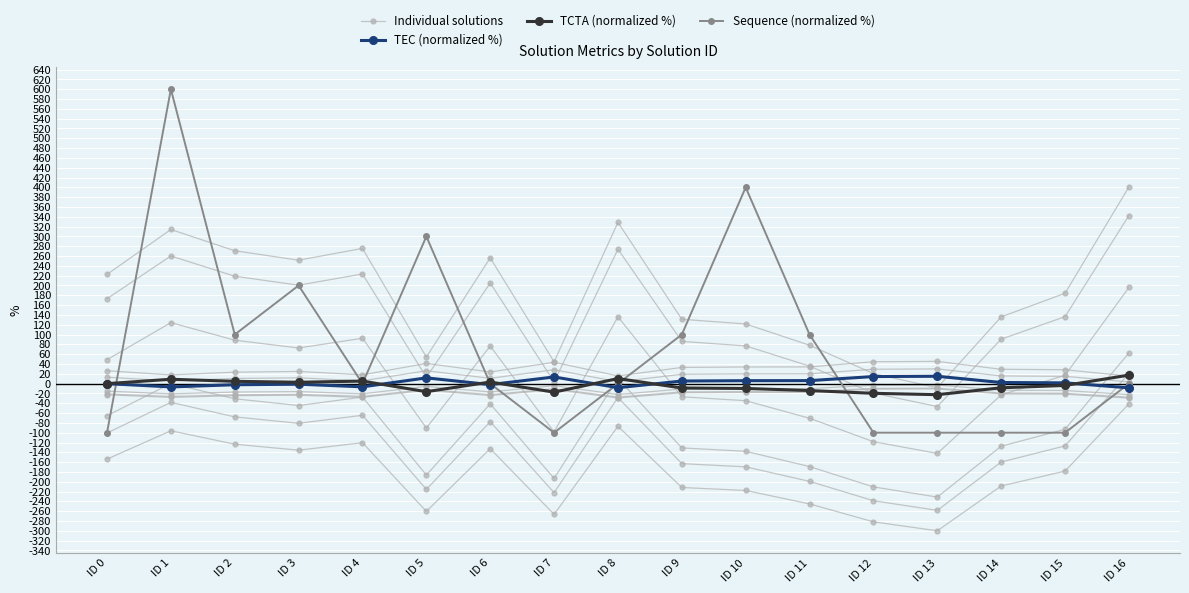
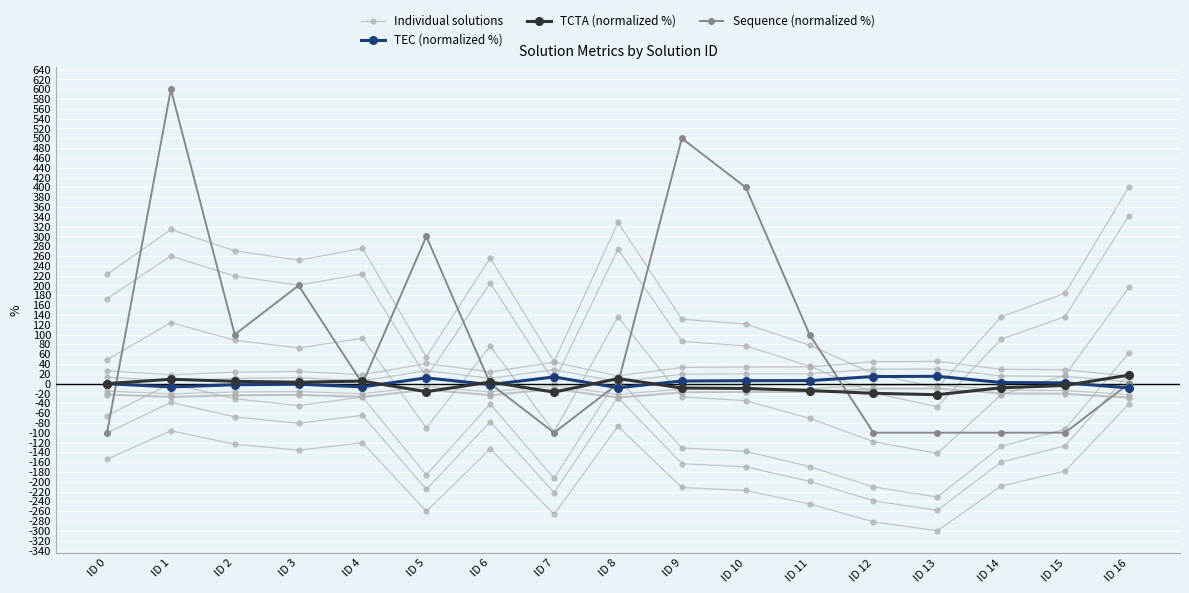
  {
    "TCTA (normalized %)": {
      "ID 2": 0,
      "ID 7": -20,
      "ID 13": -20,
      "ID 15": 0
    },
    "Sequence (normalized %)": {
      "ID 1": 600,
      "ID 2": 100,
      "ID 5": 300,
-     "ID 9": 100,
+     "ID 9": 500,
      "ID 10": 400,
      "ID 11": 100,
      "ID 12": -100,
      "ID 13": -100,
      "ID 14": -100,
      "ID 15": -100
    }
  }
